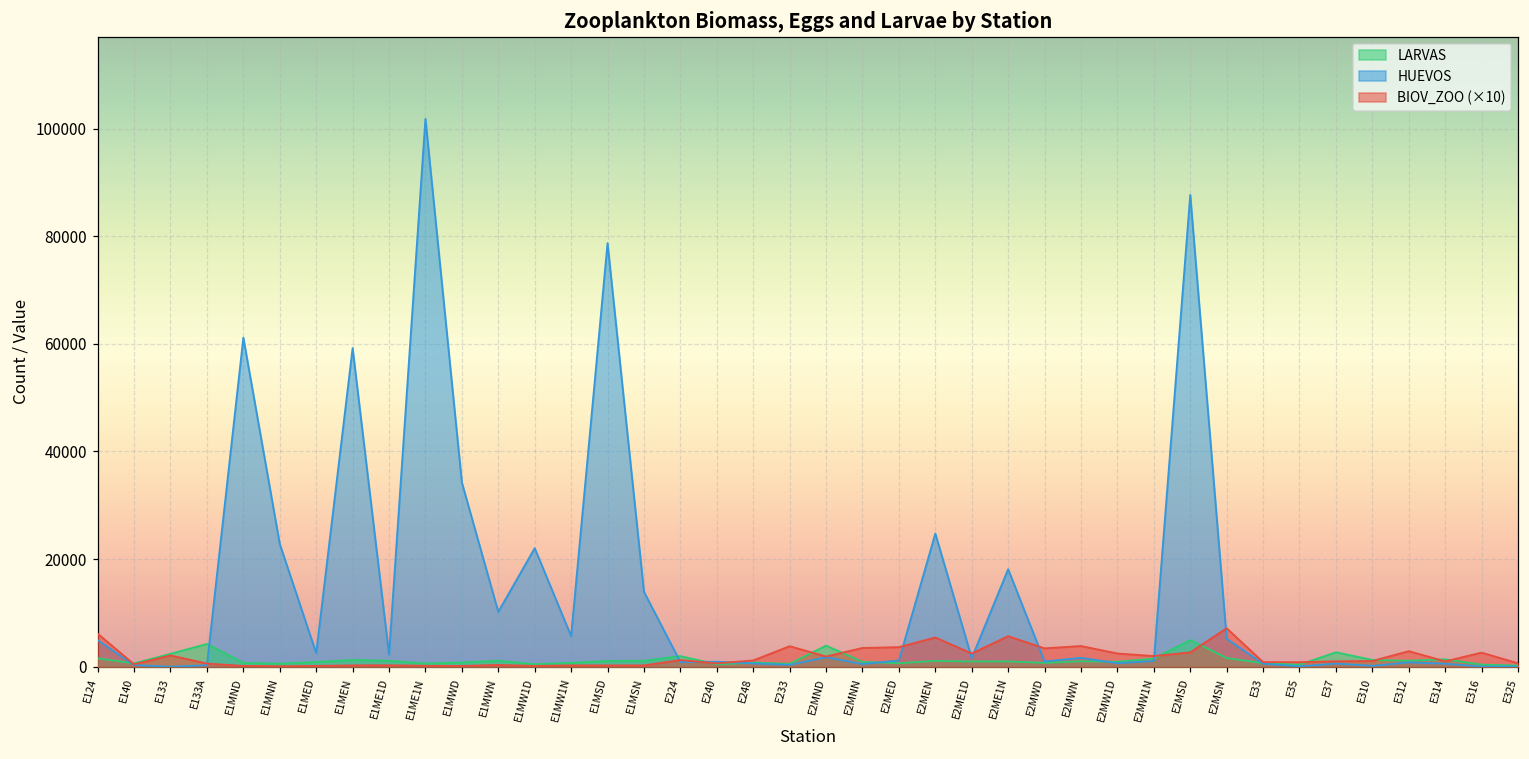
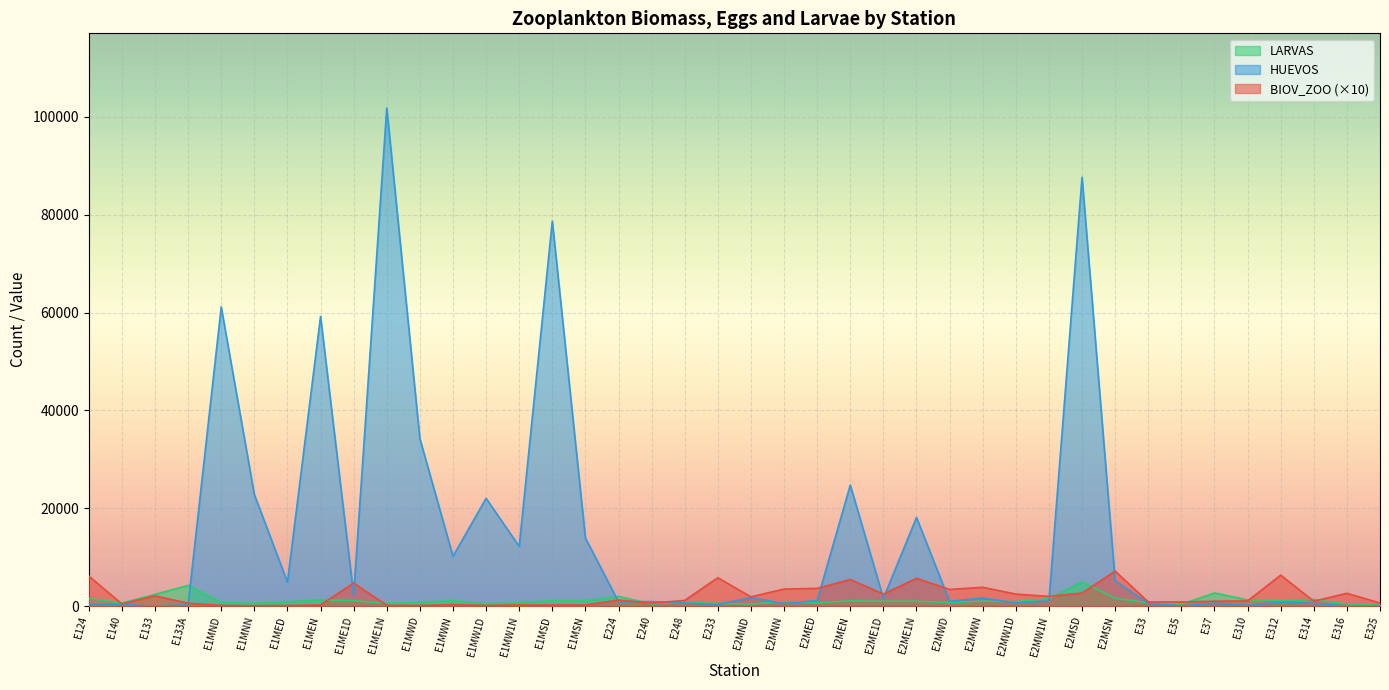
  {
    "LARVAS": {
      "E124": 2000,
      "E133A": 4000,
      "E1MND": 1000,
      "E1MED": 1000,
      "E1MEN": 1000,
      "E1ME1D": 1000,
      "E1MWD": 1000,
      "E1MWN": 1000,
      "E1MSD": 1000,
      "E1MSN": 1000,
      "E224": 2000,
-     "E2MND": 4000,
+     "E2MND": 0,
      "E2MEN": 1000,
      "E2ME1D": 1000,
      "E2ME1N": 1000,
      "E2MWN": 1000,
      "E2MSD": 5000,
      "E2MSN": 2000,
      "E37": 3000
    },
    "HUEVOS": {
-     "E124": 5000,
+     "E124": 0,
      "E133": 0,
      "E1MND": 61000,
      "E1MNN": 23000,
-     "E1MED": 3000,
+     "E1MED": 5000,
      "E1MEN": 59000,
      "E1ME1D": 2000,
      "E1ME1N": 102000,
      "E1MWD": 34000,
      "E1MWN": 10000,
      "E1MW1D": 22000,
-     "E1MW1N": 6000,
+     "E1MW1N": 12000,
      "E1MSD": 79000,
      "E1MSN": 14000,
      "E2MEN": 25000,
      "E2ME1D": 2000,
      "E2ME1N": 18000,
      "E2MWN": 2000,
      "E2MSD": 88000,
      "E2MSN": 5000,
      "E310": 0
    },
    "BIOV_ZOO (×10)": {
      "E124": 6000,
      "E1MND": 0,
      "E1MED": 0,
      "E1MEN": 0,
-     "E1ME1D": 0,
+     "E1ME1D": 5000,
      "E1MWD": 0,
      "E1MWN": 0,
      "E1MSD": 0,
      "E1MSN": 0,
-     "E233": 4000,
+     "E233": 6000,
      "E2MNN": 3000,
      "E2MED": 4000,
      "E2MEN": 5000,
      "E2ME1D": 2000,
      "E2ME1N": 6000,
      "E2MWD": 3000,
      "E2MWN": 4000,
      "E2MW1D": 2000,
      "E2MSD": 3000,
      "E2MSN": 7000,
-     "E312": 3000,
+     "E312": 6000,
      "E316": 3000
    }
  }
